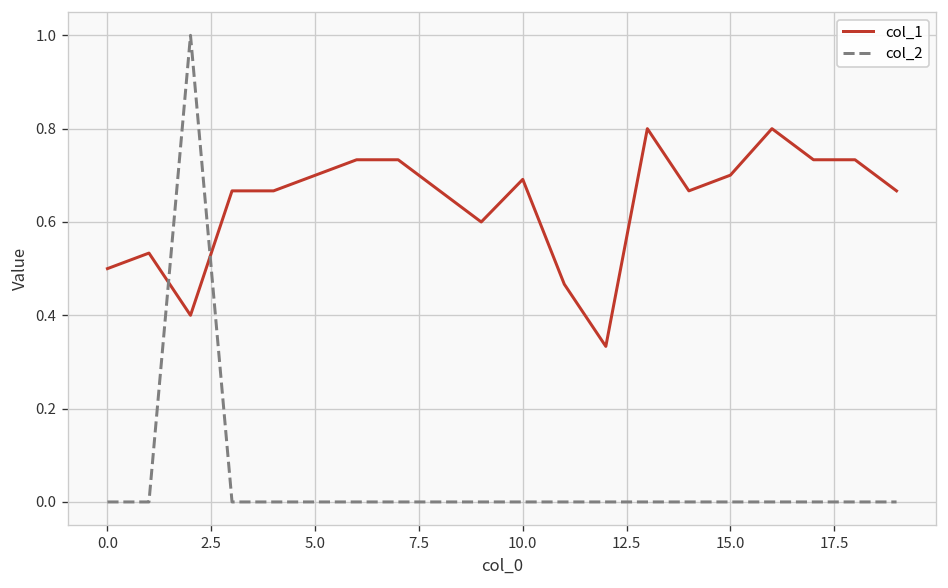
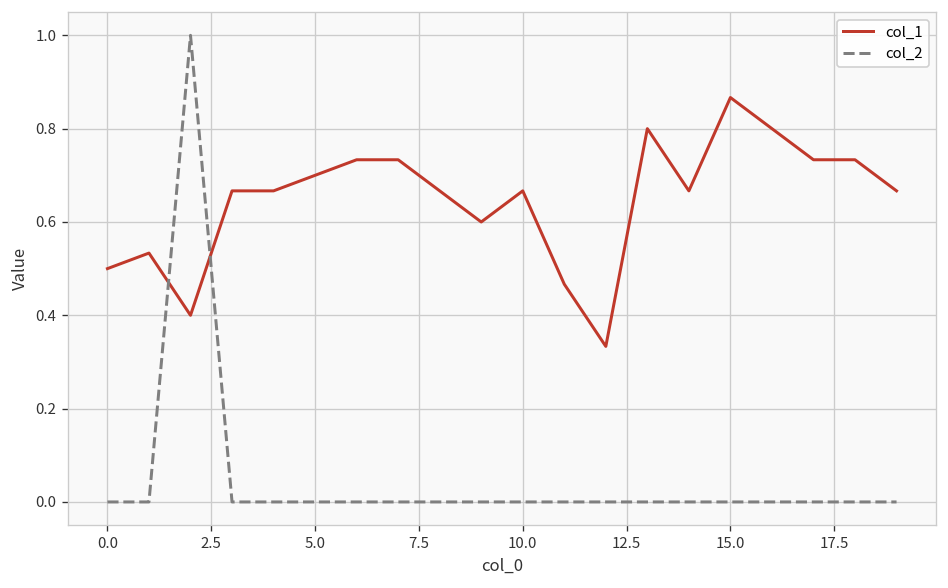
  {
    "col_1": {
      "0.0": 0.50,
      "5.0": 0.70,
-     "10.0": 0.69,
-     "15.0": 0.70
+     "10.0": 0.67,
+     "15.0": 0.87
    },
    "col_2": {
      "0.0": 0.00,
      "5.0": 0.00,
      "10.0": 0.00,
      "15.0": 0.00
    }
  }
